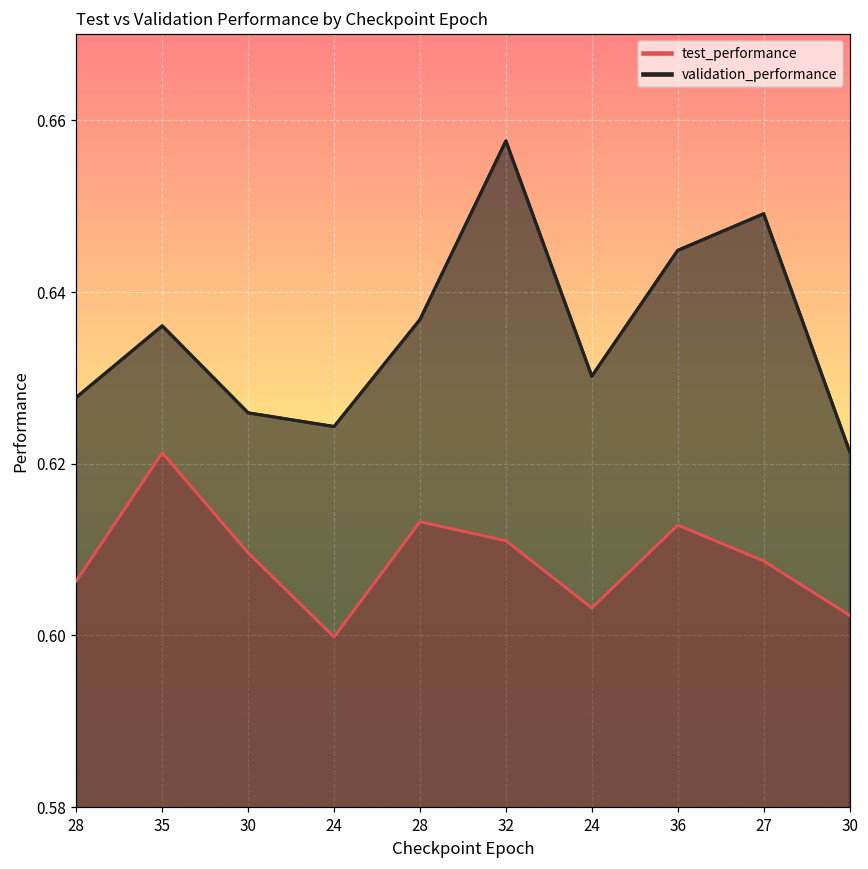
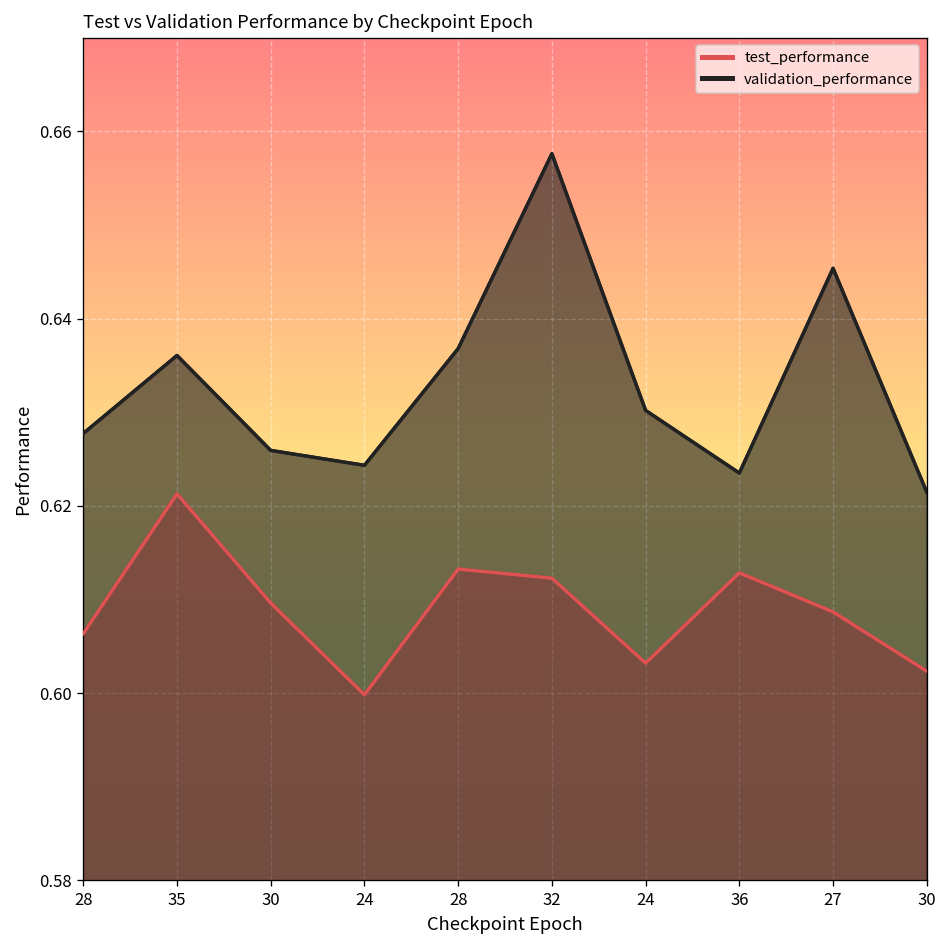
  {
    "test_performance": {
      "35": 0.621,
-     "32": 0.611,
+     "32": 0.612,
      "36": 0.613,
      "27": 0.609
    },
    "validation_performance": {
      "35": 0.636,
      "32": 0.658,
-     "36": 0.645,
-     "27": 0.649
+     "36": 0.624,
+     "27": 0.645
    }
  }
